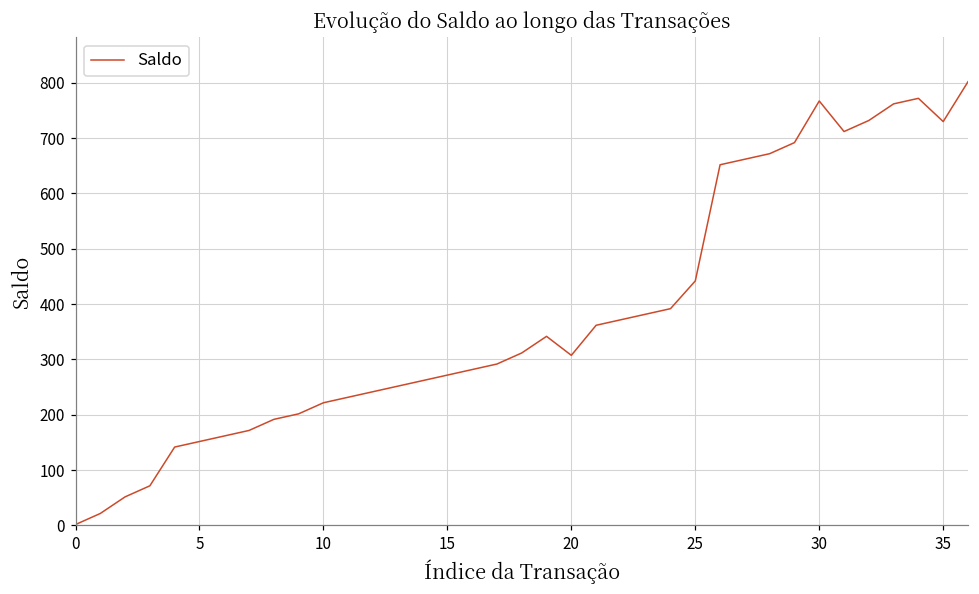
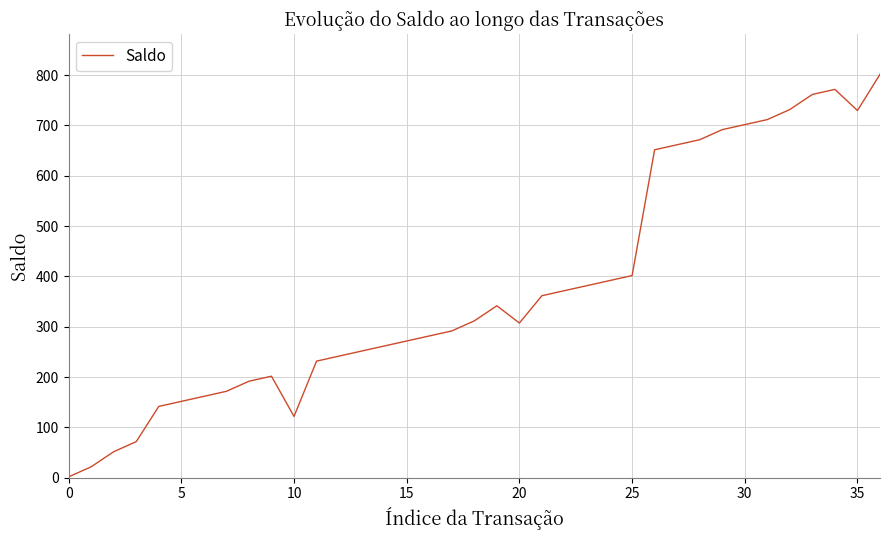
  {
    "0": 0,
    "5": 150,
-   "10": 220,
+   "10": 120,
    "15": 270,
    "20": 310,
-   "25": 440,
-   "30": 770,
+   "25": 400,
+   "30": 700,
    "35": 730
  }
